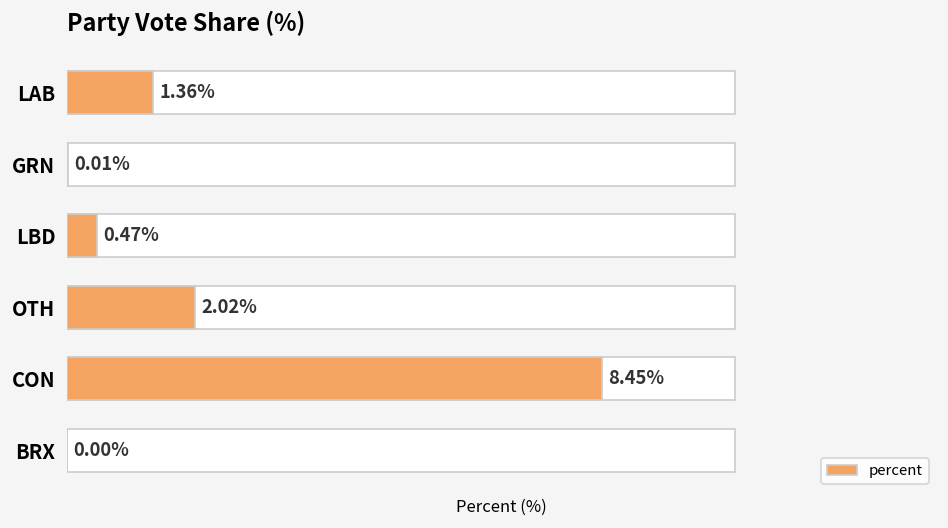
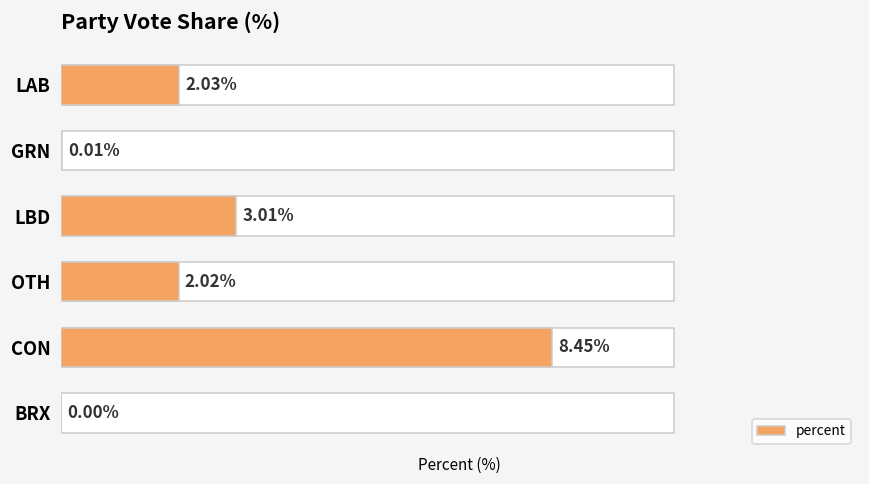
  {
    "percent": {
-     "LAB": "1.36%",
-     "LBD": "0.47%",
+     "LAB": "2.03%",
+     "LBD": "3.01%",
      "BRX": "0.00%"
    }
  }
